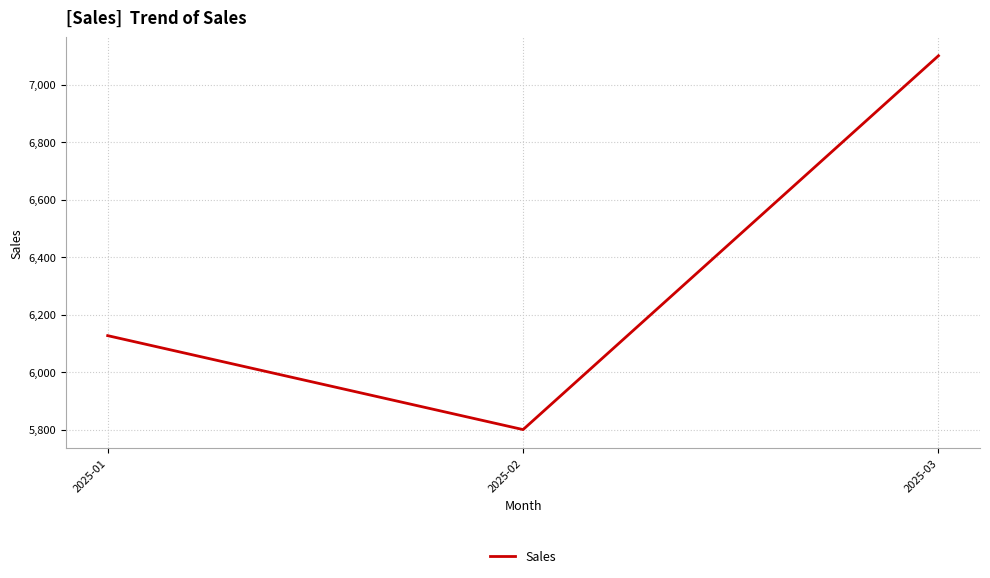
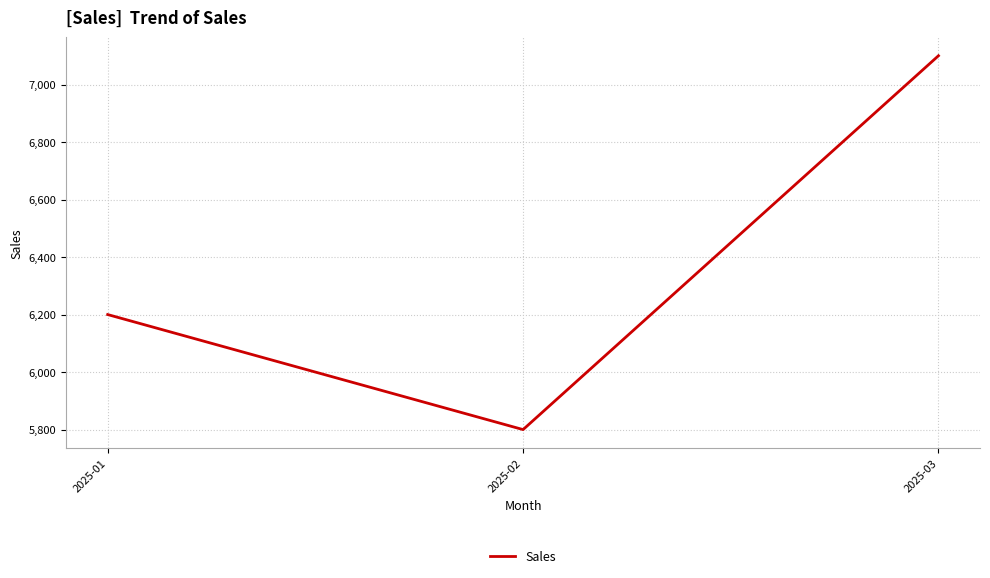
  {
-   "2025-01": "6,130",
+   "2025-01": "6,200",
    "2025-02": "5,800",
    "2025-03": "7,100"
  }
